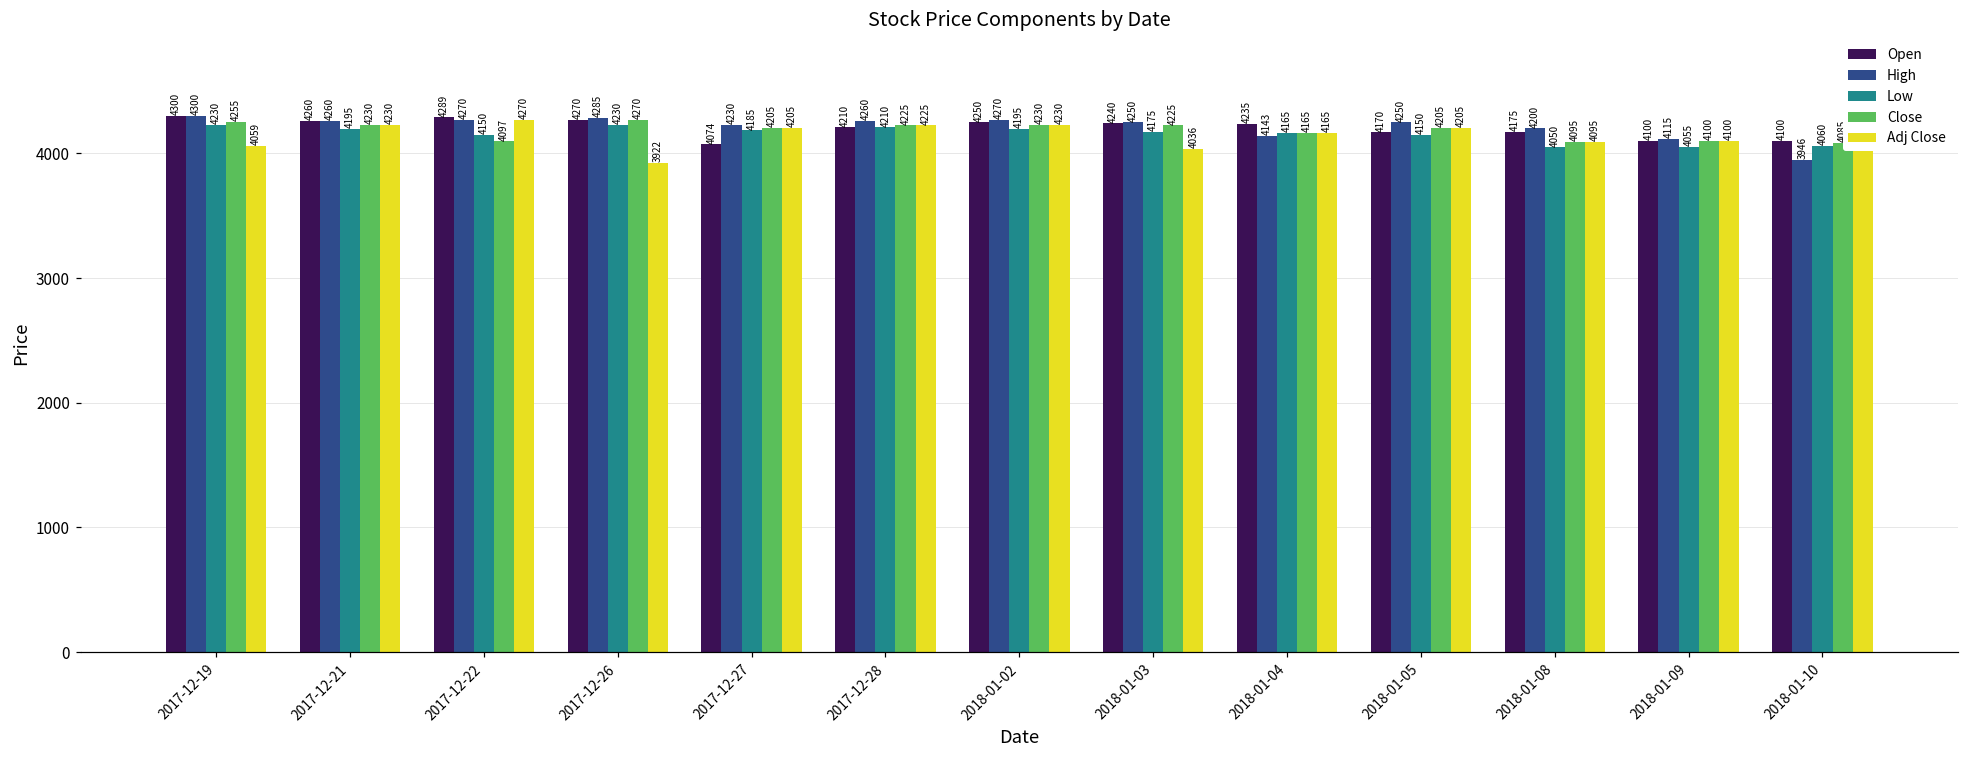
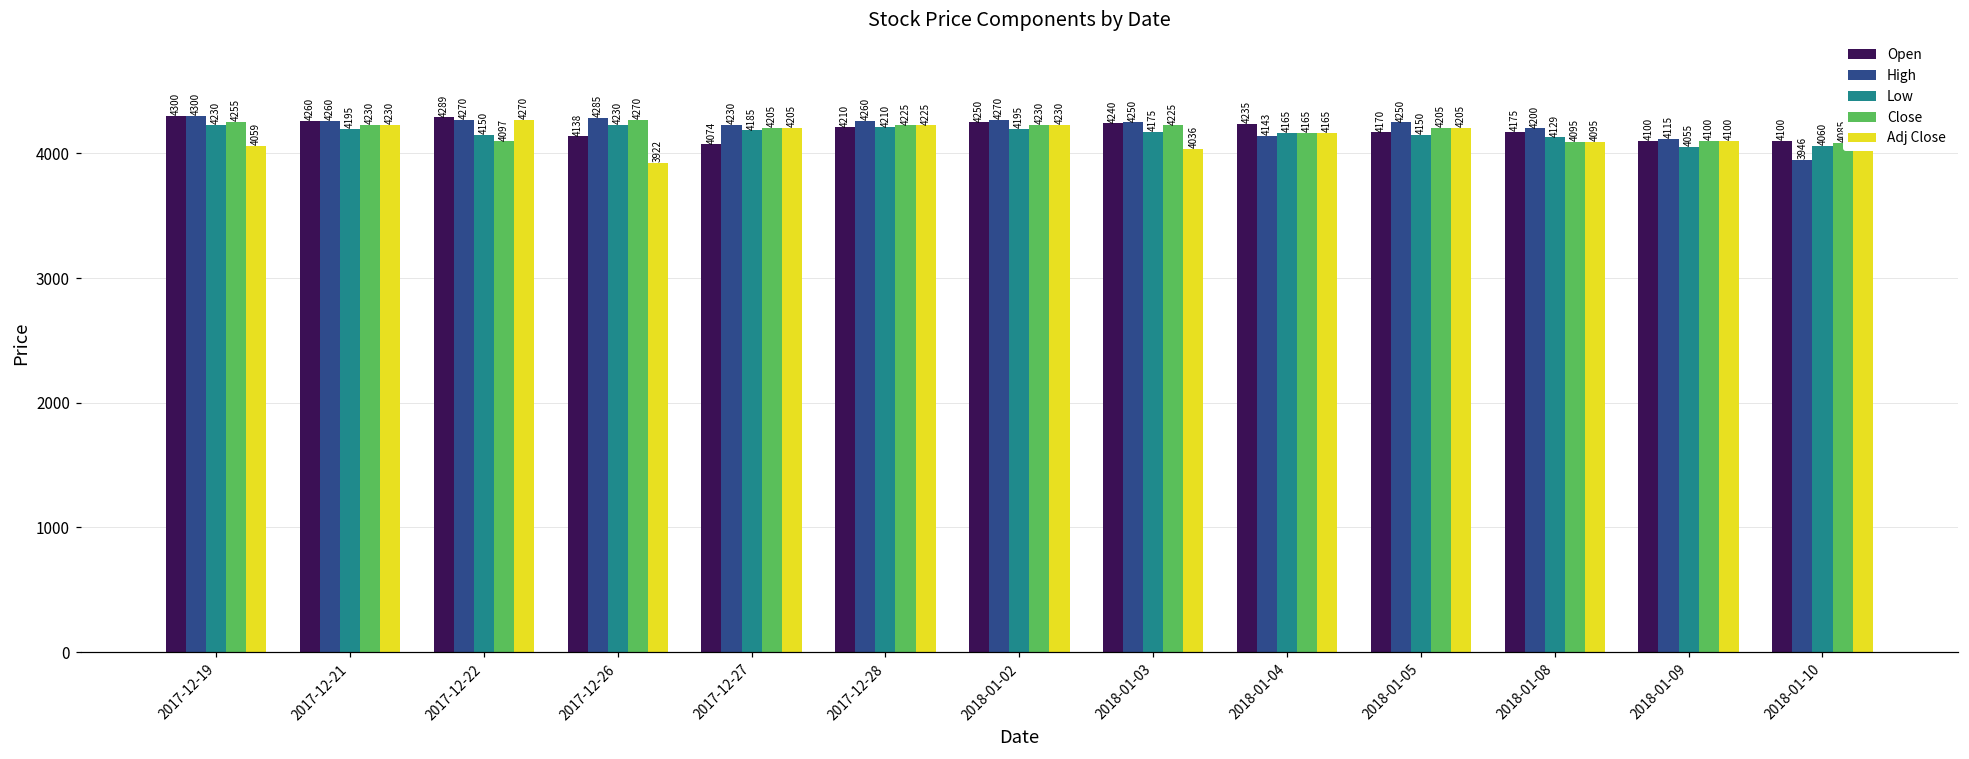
  {
    "Open": {
      "2017-12-19": 4300,
      "2017-12-21": 4260,
      "2017-12-22": 4289,
-     "2017-12-26": 4270,
+     "2017-12-26": 4138,
      "2017-12-27": 4074,
      "2017-12-28": 4210,
      "2018-01-02": 4250,
      "2018-01-03": 4240,
      "2018-01-04": 4235,
      "2018-01-05": 4170,
      "2018-01-08": 4175,
      "2018-01-09": 4100,
      "2018-01-10": 4100
    },
    "High": {
      "2017-12-19": 4300,
      "2017-12-21": 4260,
      "2017-12-22": 4270,
      "2017-12-26": 4285,
      "2017-12-27": 4230,
      "2017-12-28": 4260,
      "2018-01-02": 4270,
      "2018-01-03": 4250,
      "2018-01-04": 4143,
      "2018-01-05": 4250,
      "2018-01-08": 4200,
      "2018-01-09": 4115,
      "2018-01-10": 3946
    },
    "Low": {
      "2017-12-19": 4230,
      "2017-12-21": 4195,
      "2017-12-22": 4150,
      "2017-12-26": 4230,
      "2017-12-27": 4185,
      "2017-12-28": 4210,
      "2018-01-02": 4195,
      "2018-01-03": 4175,
      "2018-01-04": 4165,
      "2018-01-05": 4150,
-     "2018-01-08": 4050,
+     "2018-01-08": 4129,
      "2018-01-09": 4055,
      "2018-01-10": 4060
    },
    "Close": {
      "2017-12-19": 4255,
      "2017-12-21": 4230,
      "2017-12-22": 4097,
      "2017-12-26": 4270,
      "2017-12-27": 4205,
      "2017-12-28": 4225,
      "2018-01-02": 4230,
      "2018-01-03": 4225,
      "2018-01-04": 4165,
      "2018-01-05": 4205,
      "2018-01-08": 4095,
      "2018-01-09": 4100
    },
    "Adj Close": {
      "2017-12-19": 4059,
      "2017-12-21": 4230,
      "2017-12-22": 4270,
      "2017-12-26": 3922,
      "2017-12-27": 4205,
      "2017-12-28": 4225,
      "2018-01-02": 4230,
      "2018-01-03": 4036,
      "2018-01-04": 4165,
      "2018-01-05": 4205,
      "2018-01-08": 4095,
      "2018-01-09": 4100
    }
  }
